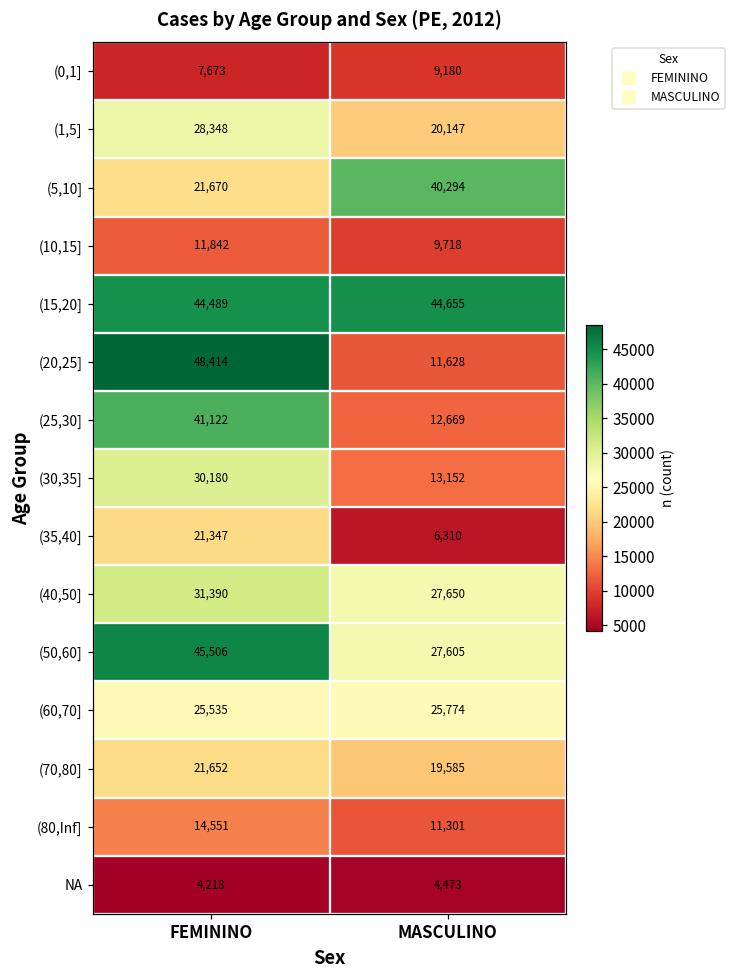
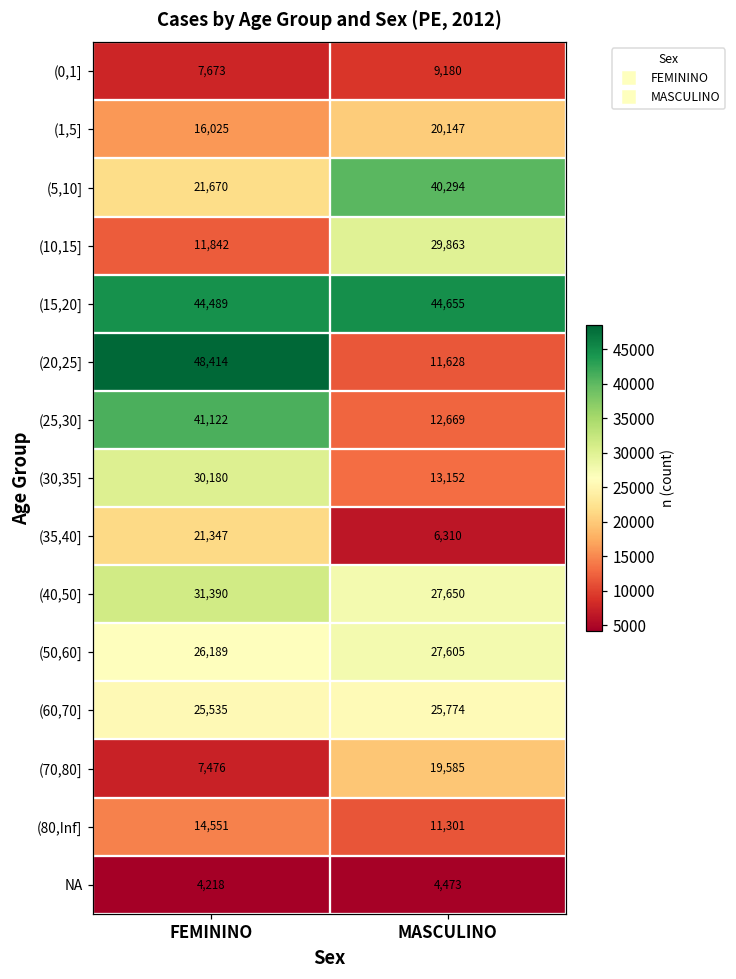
  {
    "(0,1]": {
      "FEMININO": "7,673",
      "MASCULINO": "9,180"
    },
    "(1,5]": {
-     "FEMININO": "28,348",
+     "FEMININO": "16,025",
      "MASCULINO": "20,147"
    },
    "(5,10]": {
      "FEMININO": "21,670",
      "MASCULINO": "40,294"
    },
    "(10,15]": {
      "FEMININO": "11,842",
-     "MASCULINO": "9,718"
+     "MASCULINO": "29,863"
    },
    "(15,20]": {
      "FEMININO": "44,489",
      "MASCULINO": "44,655"
    },
    "(20,25]": {
      "FEMININO": "48,414",
      "MASCULINO": "11,628"
    },
    "(25,30]": {
      "FEMININO": "41,122",
      "MASCULINO": "12,669"
    },
    "(30,35]": {
      "FEMININO": "30,180",
      "MASCULINO": "13,152"
    },
    "(35,40]": {
      "FEMININO": "21,347",
      "MASCULINO": "6,310"
    },
    "(40,50]": {
      "FEMININO": "31,390",
      "MASCULINO": "27,650"
    },
    "(50,60]": {
-     "FEMININO": "45,506",
+     "FEMININO": "26,189",
      "MASCULINO": "27,605"
    },
    "(60,70]": {
      "FEMININO": "25,535",
      "MASCULINO": "25,774"
    },
    "(70,80]": {
-     "FEMININO": "21,652",
+     "FEMININO": "7,476",
      "MASCULINO": "19,585"
    },
    "(80,Inf]": {
      "FEMININO": "14,551",
      "MASCULINO": "11,301"
    },
    "NA": {
      "FEMININO": "4,218",
      "MASCULINO": "4,473"
    }
  }
